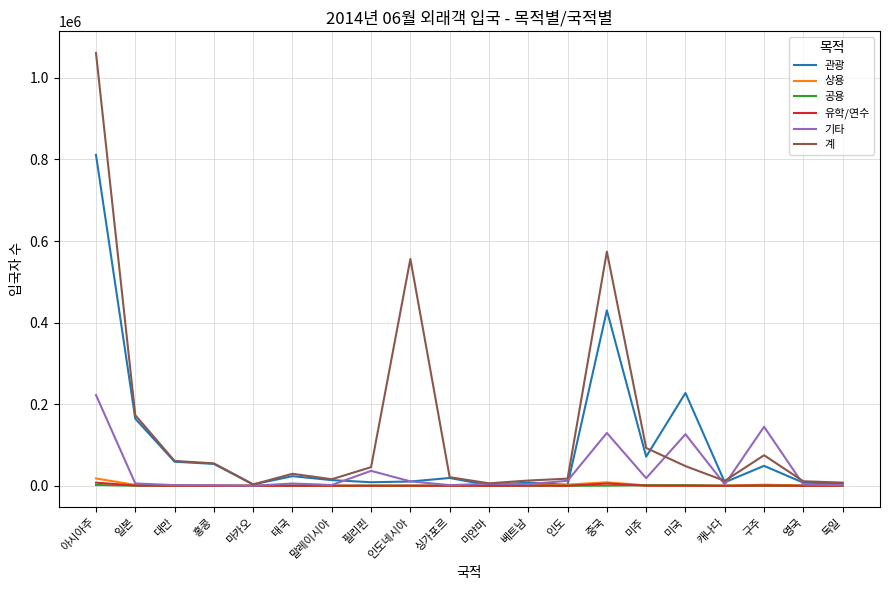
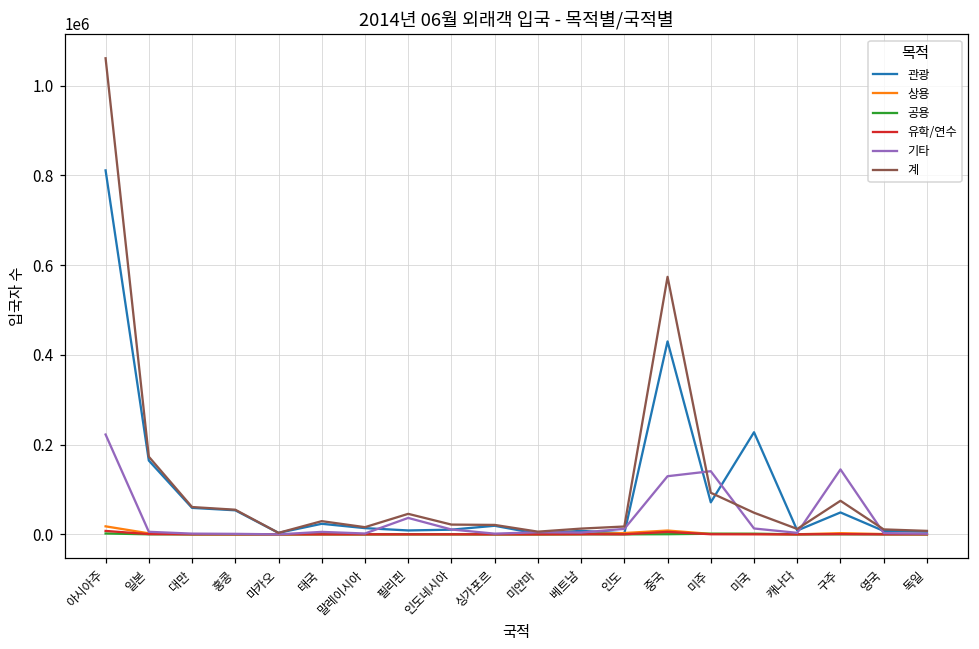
  {
    "관광": {
      "아시아주": 810000,
      "일본": 160000,
      "필리핀": 10000,
      "중국": 430000,
      "미주": 70000,
      "미국": 230000,
      "구주": 50000
    },
    "상용": {
      "아시아주": 20000
    },
    "기타": {
      "아시아주": 220000,
      "필리핀": 40000,
      "중국": 130000,
-     "미주": 20000,
-     "미국": 130000,
+     "미주": 140000,
+     "미국": 10000,
      "구주": 140000
    },
    "계": {
      "아시아주": 1060000,
      "일본": 170000,
      "필리핀": 50000,
-     "인도네시아": 560000,
+     "인도네시아": 20000,
      "중국": 570000,
      "미주": 90000,
      "미국": 50000,
      "구주": 70000
    }
  }
